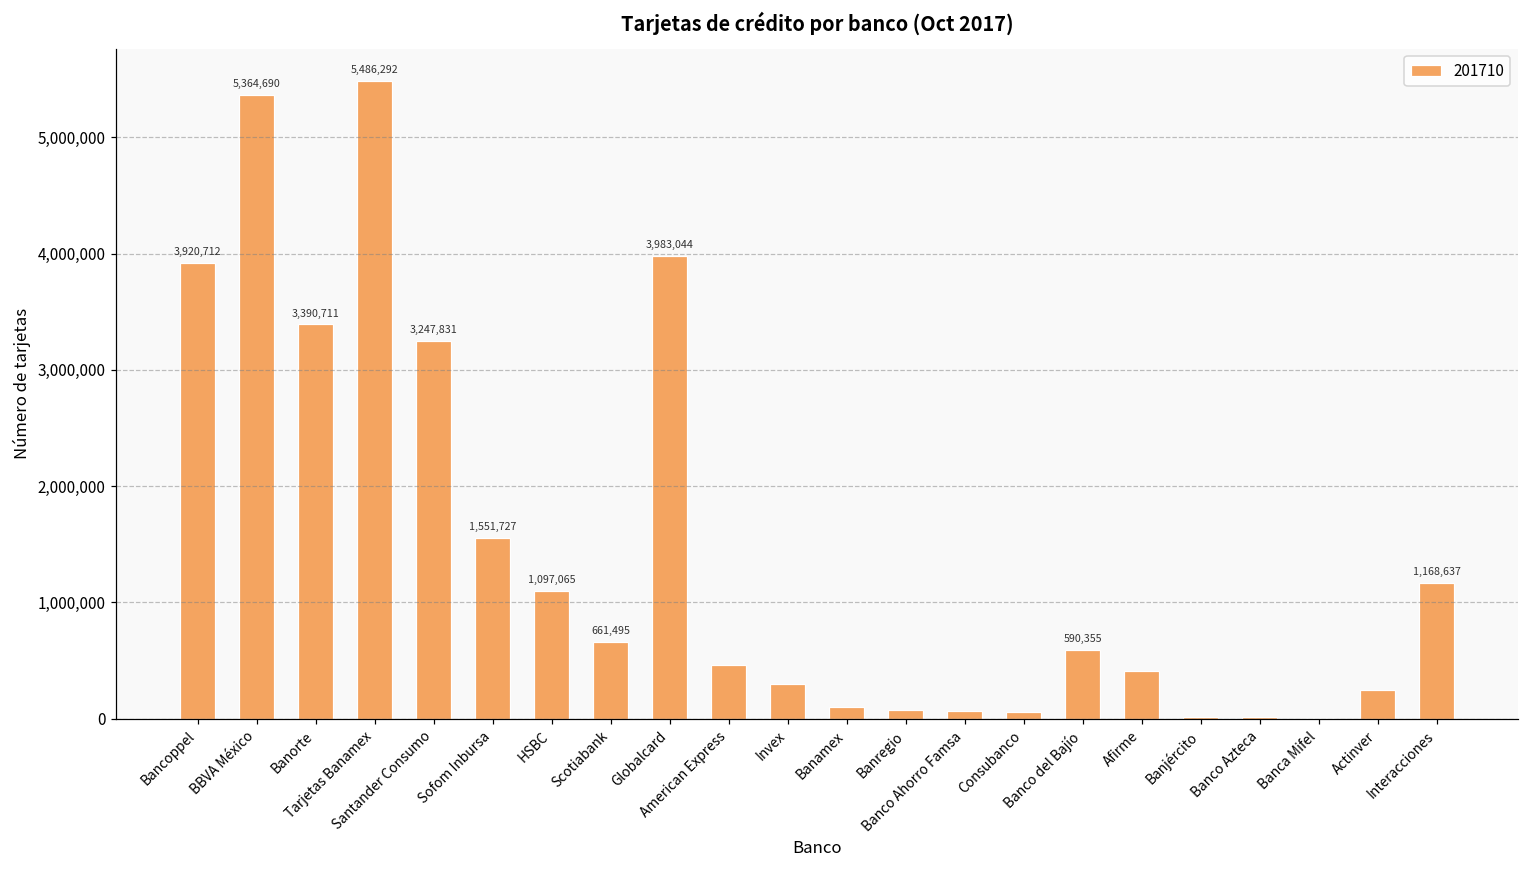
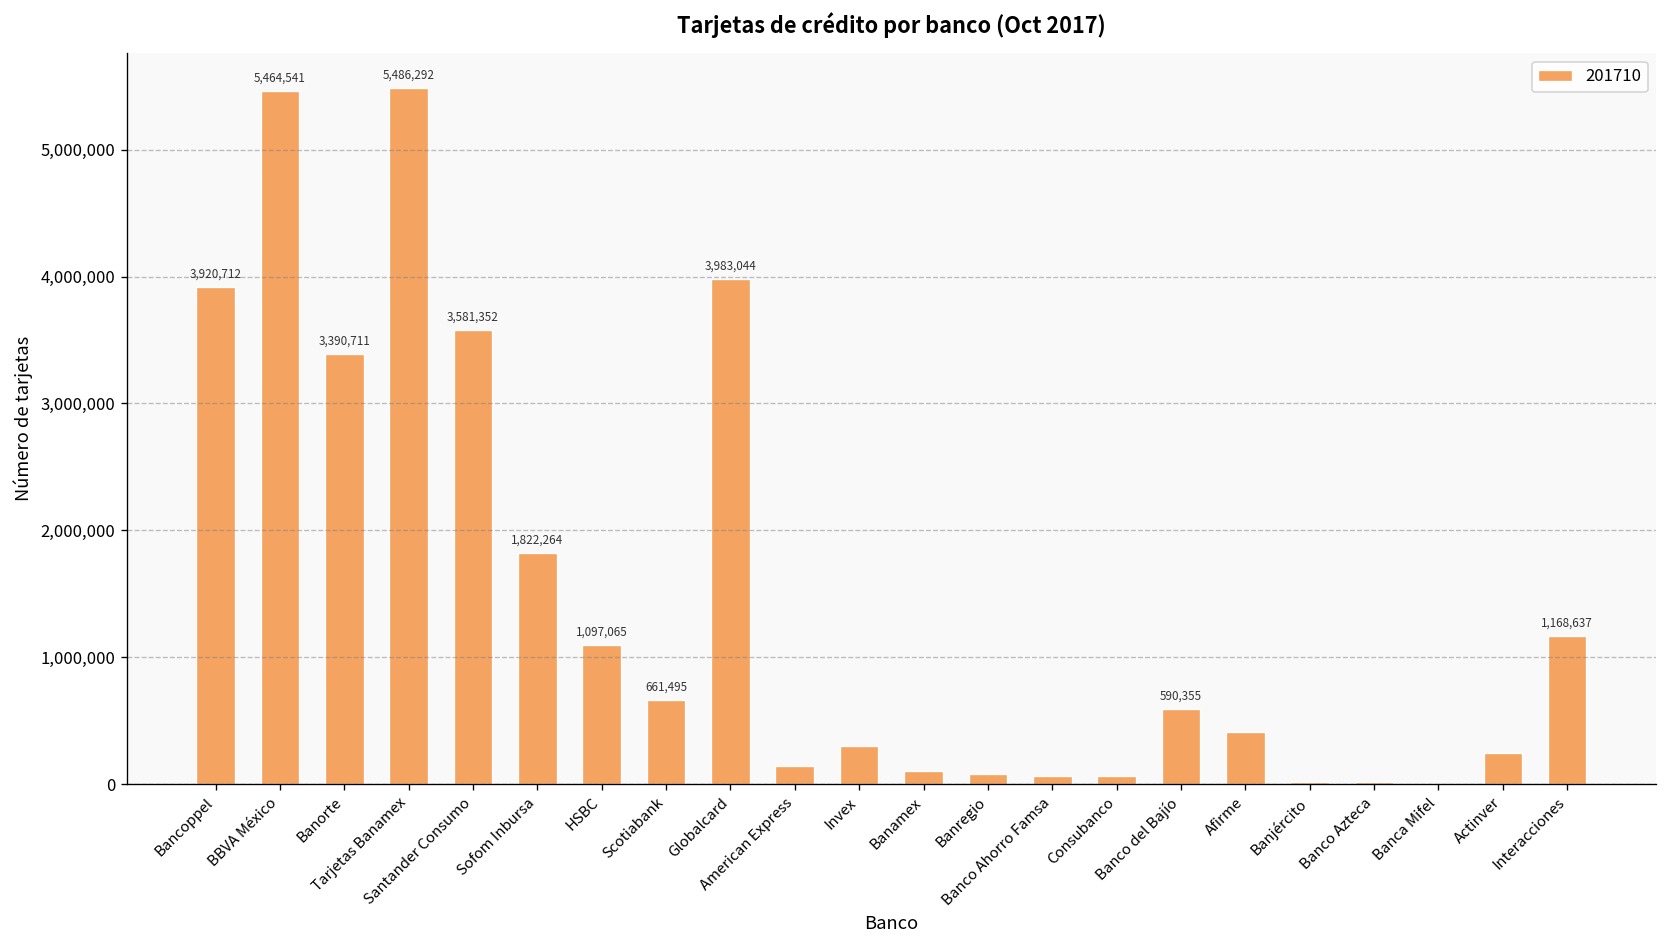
  {
    "Bancoppel": "3,920,712",
-   "BBVA México": "5,364,690",
+   "BBVA México": "5,464,541",
    "Banorte": "3,390,711",
    "Tarjetas Banamex": "5,486,292",
-   "Santander Consumo": "3,247,831",
-   "Sofom Inbursa": "1,551,727",
+   "Santander Consumo": "3,581,352",
+   "Sofom Inbursa": "1,822,264",
    "HSBC": "1,097,065",
    "Scotiabank": "661,495",
    "Globalcard": "3,983,044",
-   "American Express": "460,000",
+   "American Express": "140,000",
    "Banco del Bajío": "590,355",
    "Interacciones": "1,168,637"
  }
